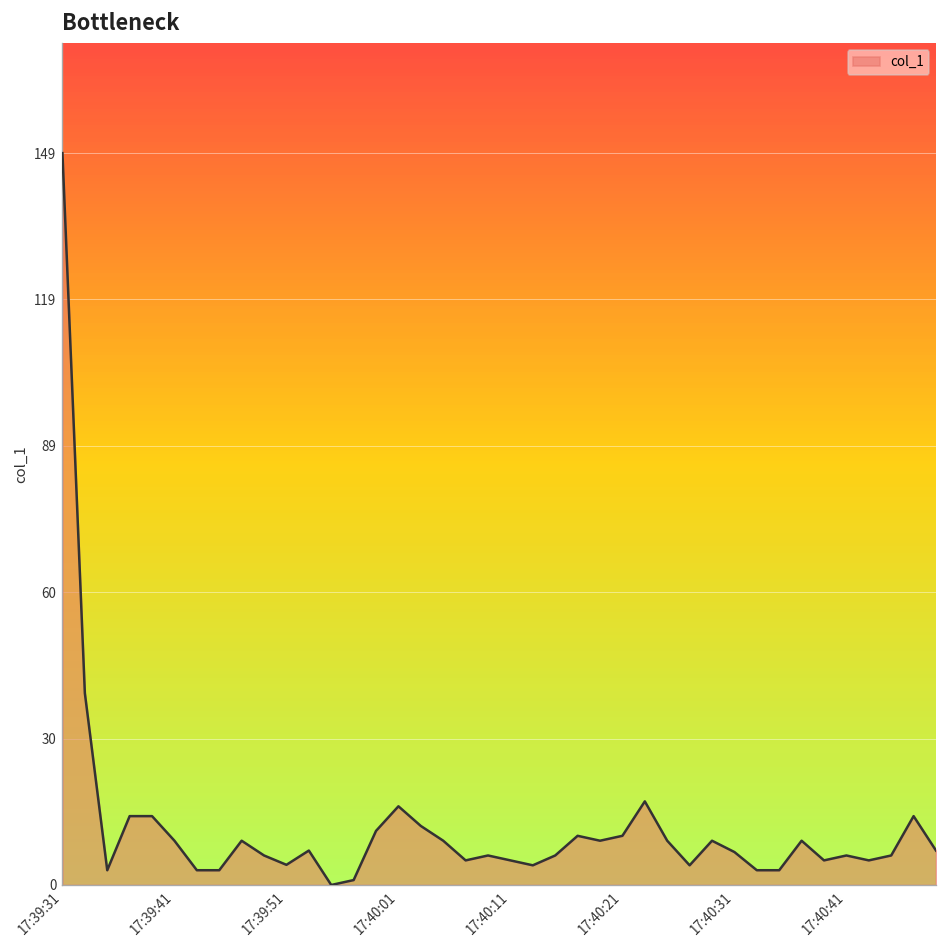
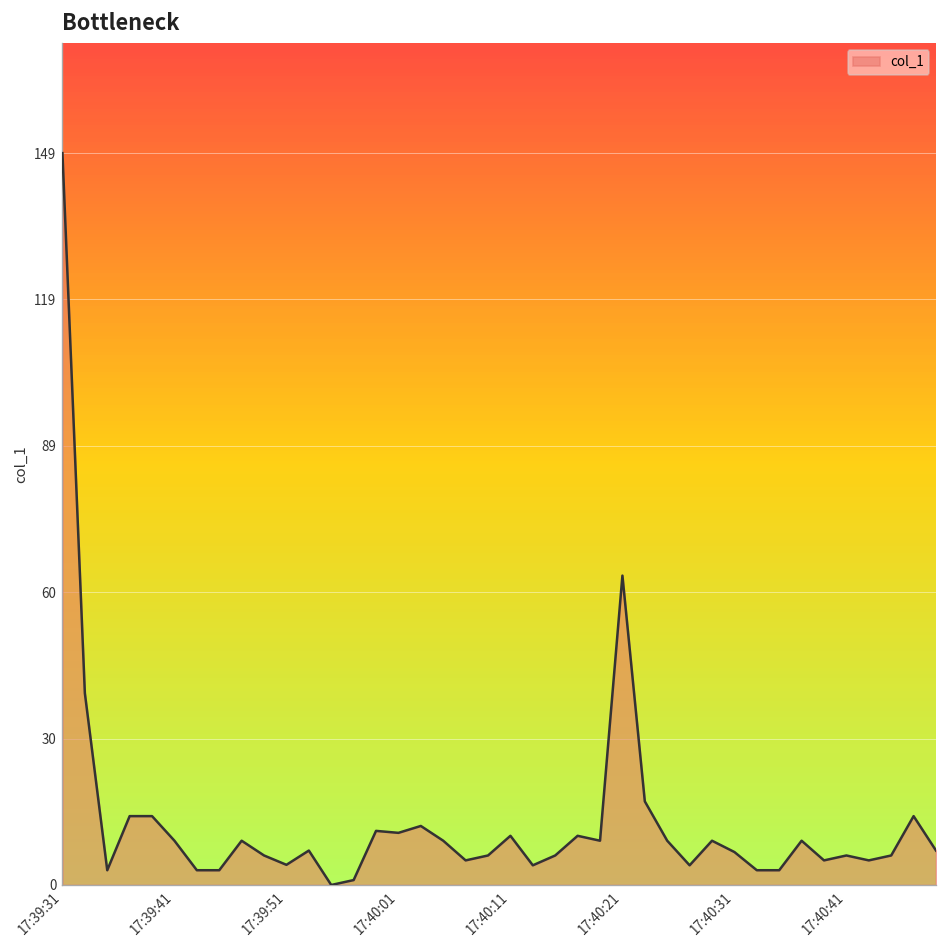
  {
    "17:39:31": 149,
    "17:39:41": 9,
    "17:39:51": 4,
-   "17:40:01": 16,
-   "17:40:11": 5,
-   "17:40:21": 10,
+   "17:40:01": 11,
+   "17:40:11": 10,
+   "17:40:21": 63,
    "17:40:31": 7,
    "17:40:41": 6
  }
